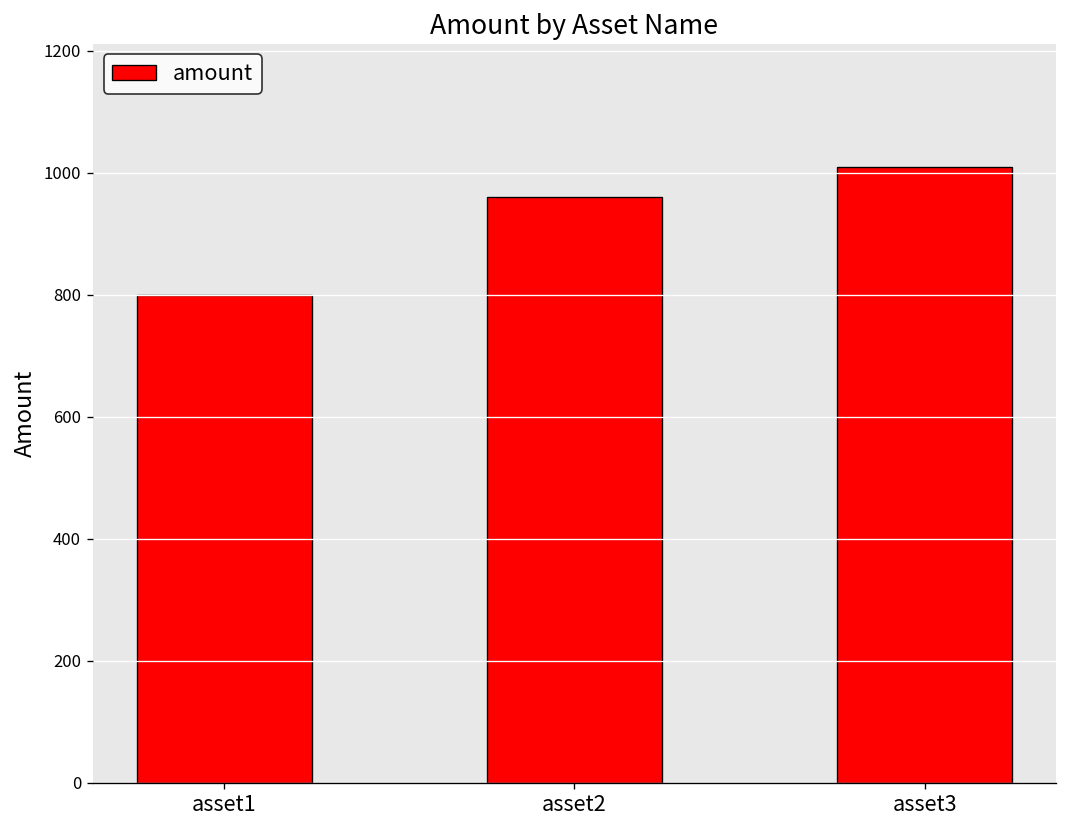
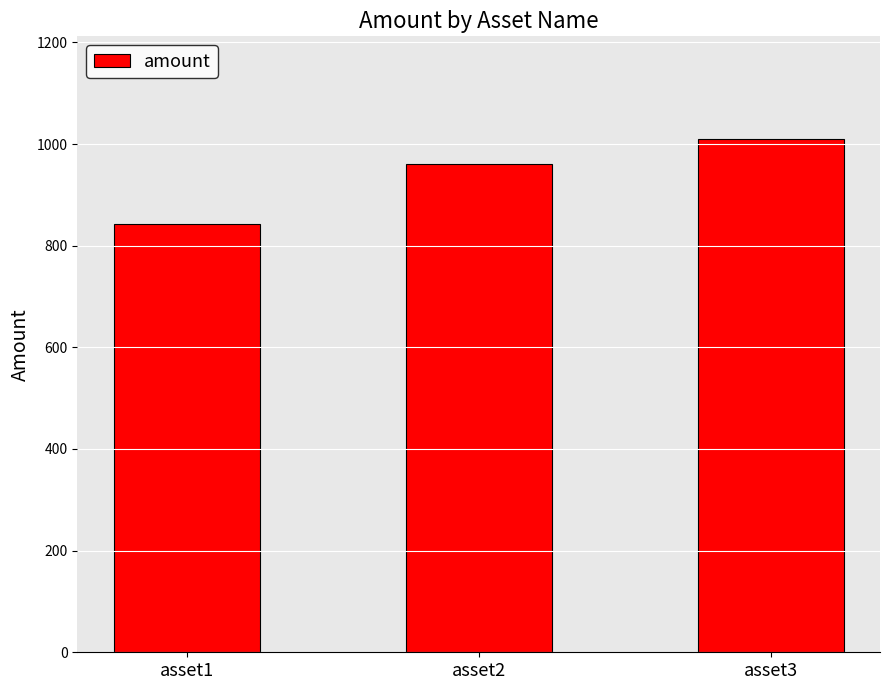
  {
-   "asset1": 800,
+   "asset1": 840,
    "asset2": 960,
    "asset3": 1010
  }
